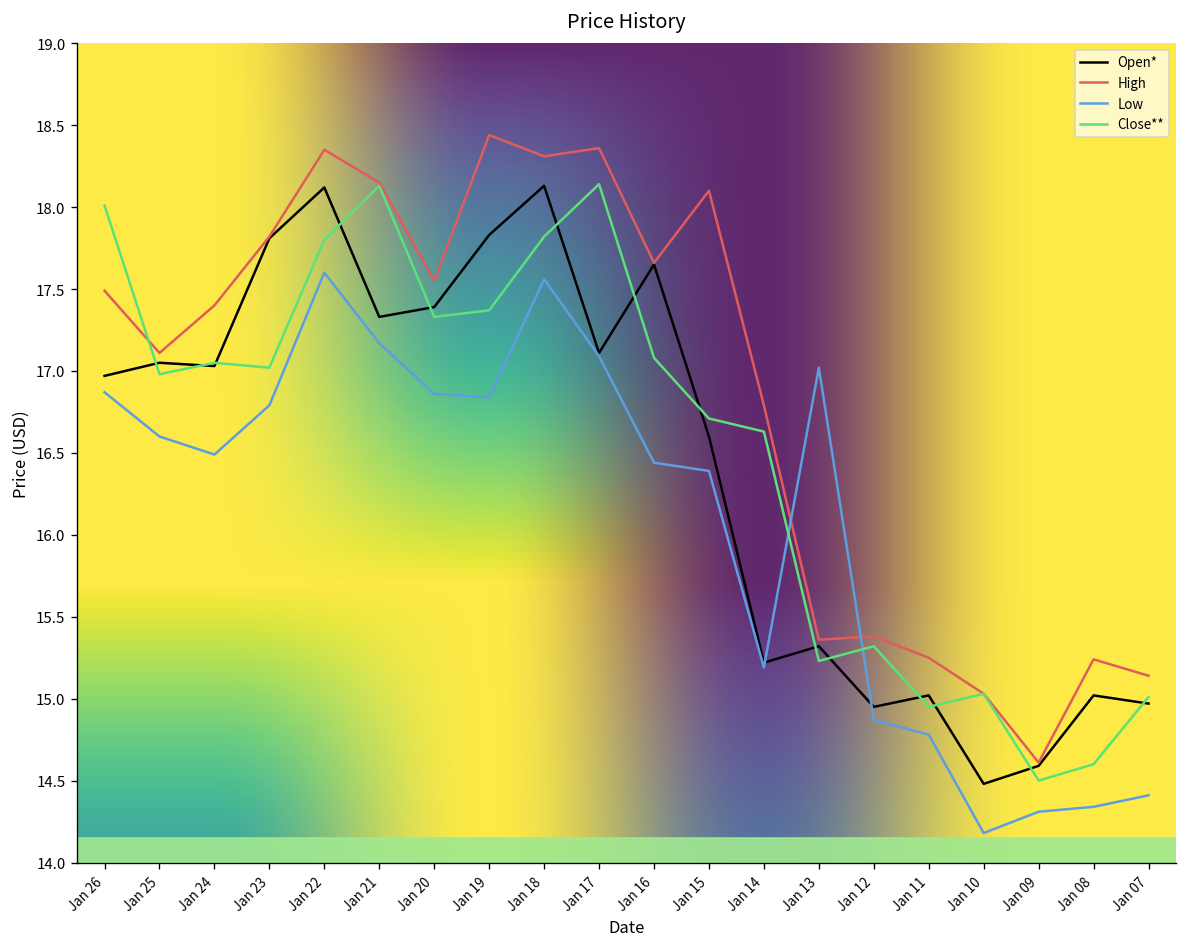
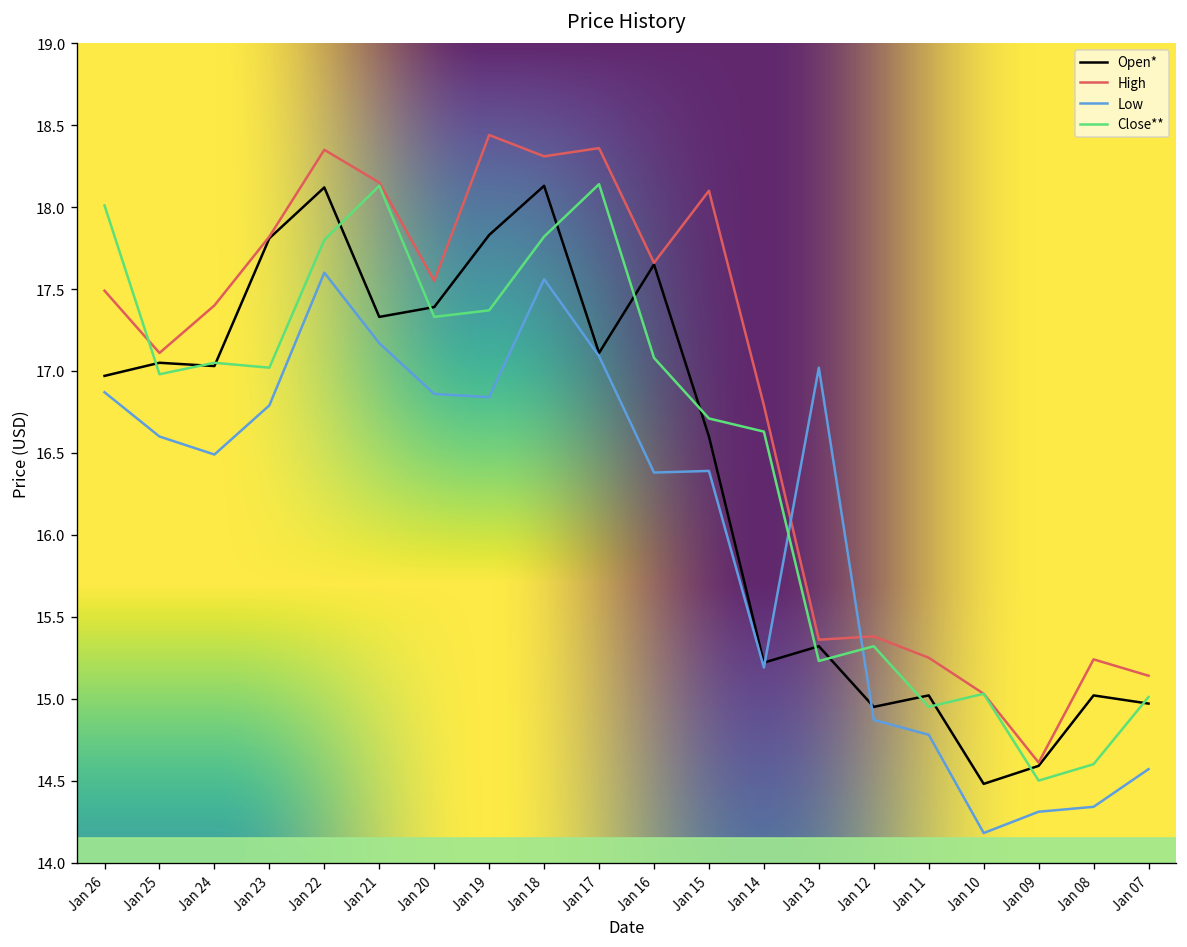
  {
    "Open*": {
      "Jan 26": 16.97,
      "Jan 25": 17.05,
      "Jan 24": 17.03,
      "Jan 22": 18.12,
      "Jan 21": 17.33,
      "Jan 20": 17.39,
      "Jan 19": 17.83,
      "Jan 18": 18.13,
      "Jan 17": 17.11,
      "Jan 15": 16.60,
      "Jan 14": 15.22,
      "Jan 13": 15.32,
      "Jan 12": 14.95,
      "Jan 11": 15.02,
      "Jan 10": 14.48,
      "Jan 09": 14.59,
      "Jan 08": 15.02,
      "Jan 07": 14.97
    },
    "High": {
      "Jan 26": 17.49,
      "Jan 25": 17.11,
      "Jan 24": 17.40,
      "Jan 22": 18.35,
      "Jan 21": 18.15,
      "Jan 20": 17.55,
      "Jan 19": 18.44,
      "Jan 18": 18.31,
      "Jan 17": 18.36,
      "Jan 15": 18.10,
      "Jan 14": 16.79,
      "Jan 13": 15.36,
      "Jan 12": 15.38,
      "Jan 11": 15.25,
      "Jan 09": 14.61,
      "Jan 08": 15.24,
      "Jan 07": 15.14
    },
    "Low": {
      "Jan 26": 16.87,
      "Jan 25": 16.60,
      "Jan 24": 16.49,
      "Jan 23": 16.79,
      "Jan 22": 17.60,
      "Jan 21": 17.17,
      "Jan 20": 16.86,
      "Jan 19": 16.84,
      "Jan 18": 17.56,
      "Jan 17": 17.09,
-     "Jan 16": 16.44,
+     "Jan 16": 16.38,
      "Jan 15": 16.39,
      "Jan 14": 15.19,
      "Jan 13": 17.02,
      "Jan 12": 14.87,
      "Jan 11": 14.78,
      "Jan 10": 14.18,
      "Jan 09": 14.31,
      "Jan 08": 14.34,
-     "Jan 07": 14.41
+     "Jan 07": 14.57
    },
    "Close**": {
      "Jan 26": 18.01,
      "Jan 25": 16.98,
      "Jan 24": 17.05,
      "Jan 23": 17.02,
      "Jan 22": 17.80,
      "Jan 21": 18.13,
      "Jan 20": 17.33,
      "Jan 19": 17.37,
      "Jan 18": 17.82,
      "Jan 17": 18.14,
      "Jan 16": 17.08,
      "Jan 15": 16.71,
      "Jan 14": 16.63,
      "Jan 13": 15.23,
      "Jan 12": 15.32,
      "Jan 11": 14.95,
      "Jan 09": 14.50,
      "Jan 08": 14.60,
      "Jan 07": 15.01
    }
  }
